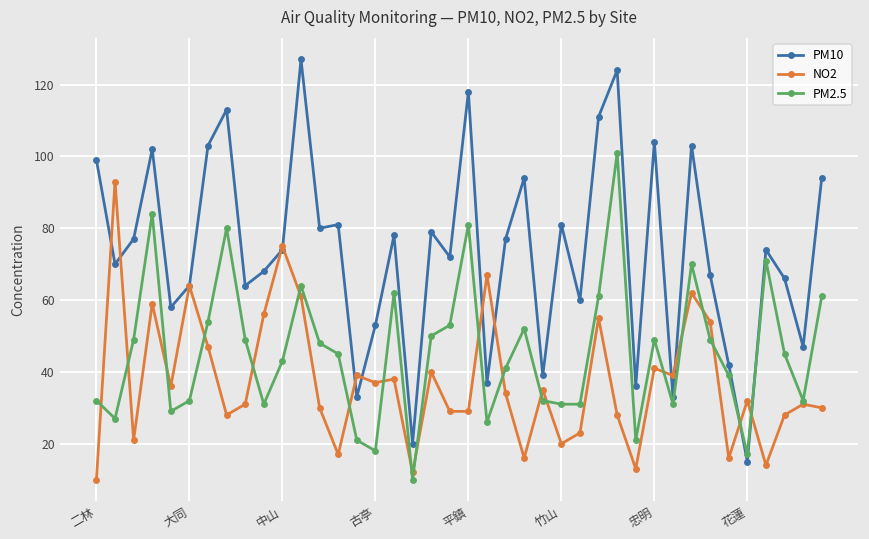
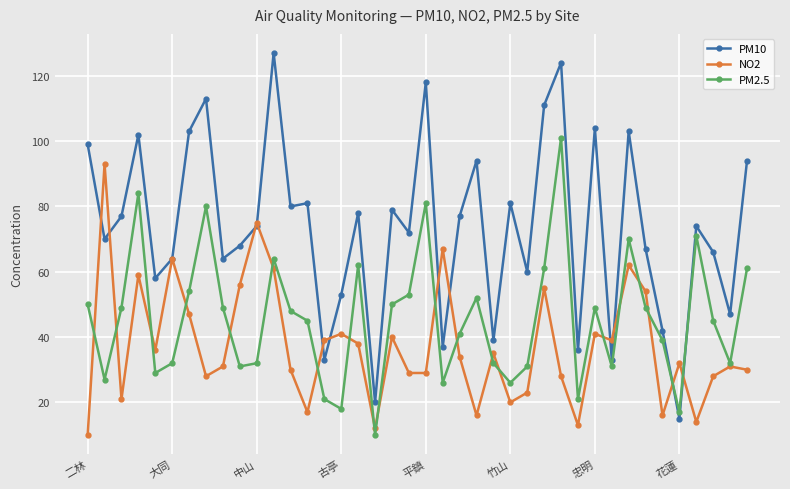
  {
    "PM10": {
      "二林": 99,
      "中山": 74,
      "古亭": 53,
      "平鎮": 118,
      "竹山": 81,
      "忠明": 104,
      "花蓮": 15
    },
    "NO2": {
      "二林": 10,
      "中山": 75,
-     "古亭": 37,
+     "古亭": 41,
      "平鎮": 29,
      "竹山": 20,
      "忠明": 41,
      "花蓮": 32
    },
    "PM2.5": {
-     "二林": 32,
+     "二林": 50,
      "大同": 32,
-     "中山": 43,
+     "中山": 32,
      "古亭": 18,
      "平鎮": 81,
-     "竹山": 31,
+     "竹山": 26,
      "忠明": 49,
      "花蓮": 17
    }
  }
